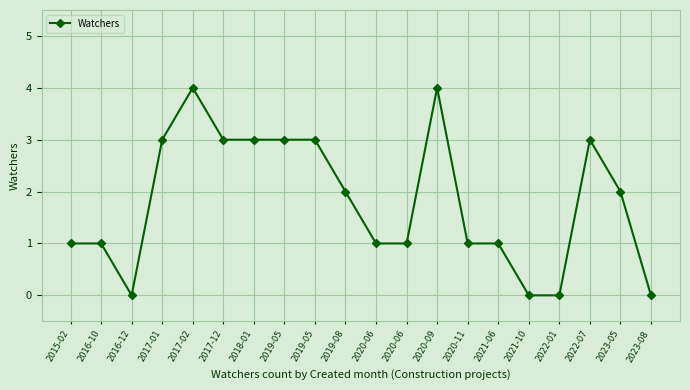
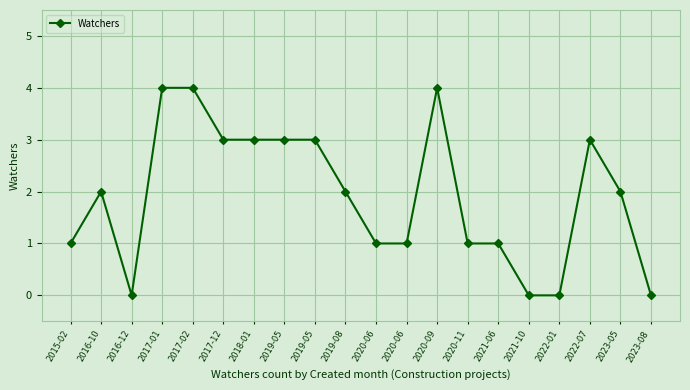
  {
    "2015-02": 1,
-   "2016-10": 1,
+   "2016-10": 2,
    "2016-12": 0,
-   "2017-01": 3,
+   "2017-01": 4,
    "2017-02": 4,
    "2017-12": 3,
    "2018-01": 3,
    "2019-08": 2,
    "2020-09": 4,
    "2020-11": 1,
    "2021-06": 1,
    "2021-10": 0,
    "2022-01": 0,
    "2022-07": 3,
    "2023-05": 2,
    "2023-08": 0
  }
